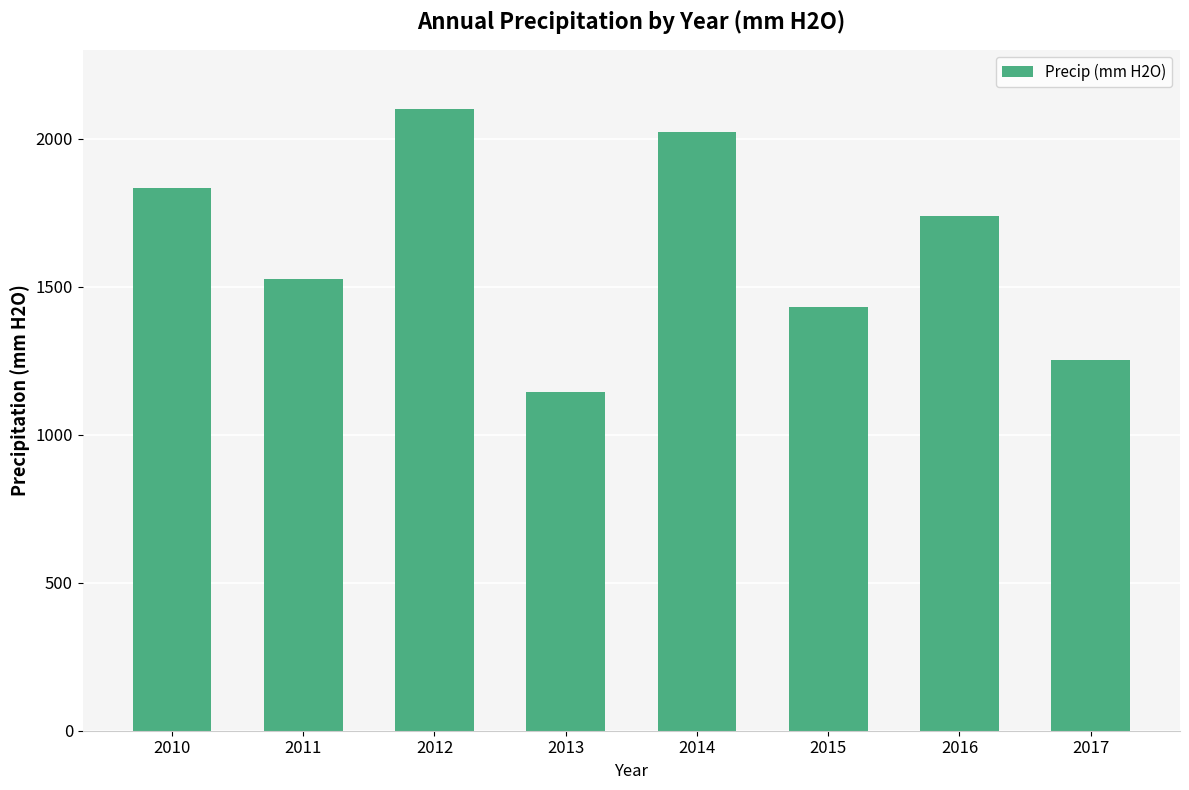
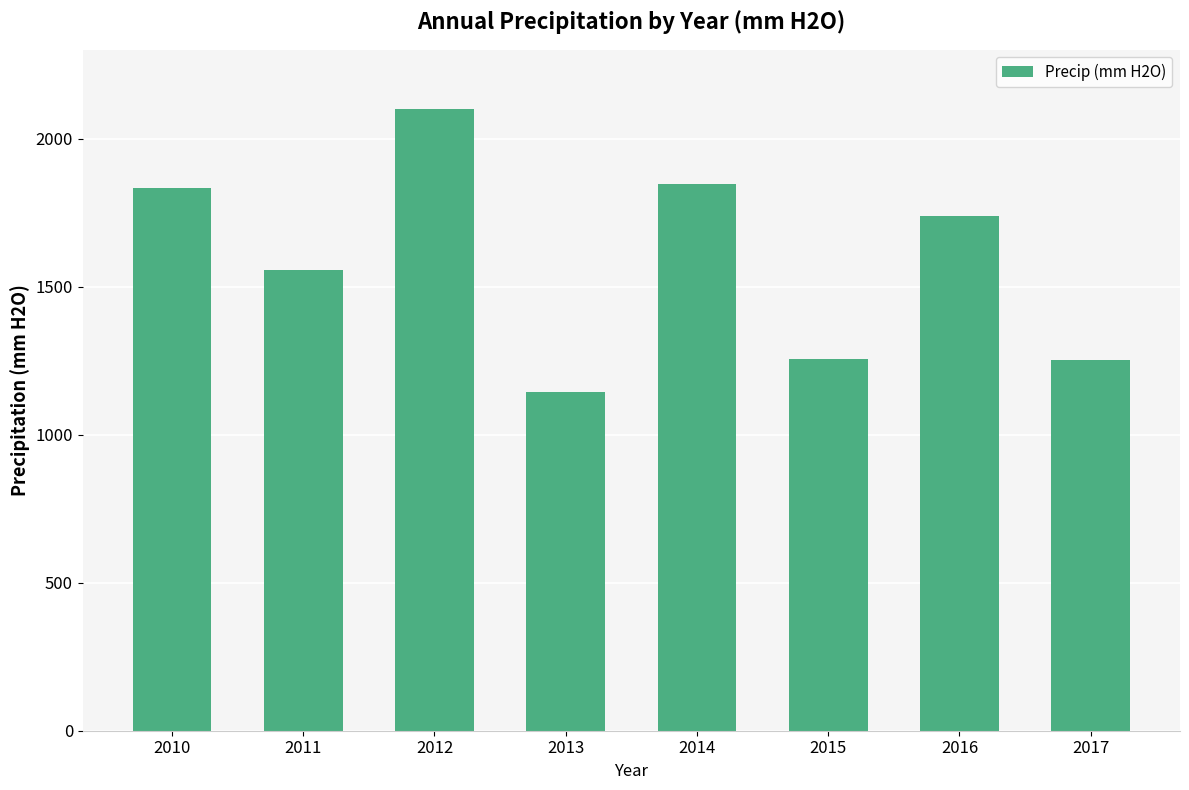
  {
    "2010": 1830,
-   "2011": 1520,
+   "2011": 1560,
    "2012": 2100,
    "2013": 1140,
-   "2014": 2020,
-   "2015": 1430,
+   "2014": 1850,
+   "2015": 1260,
    "2016": 1740,
    "2017": 1250
  }
